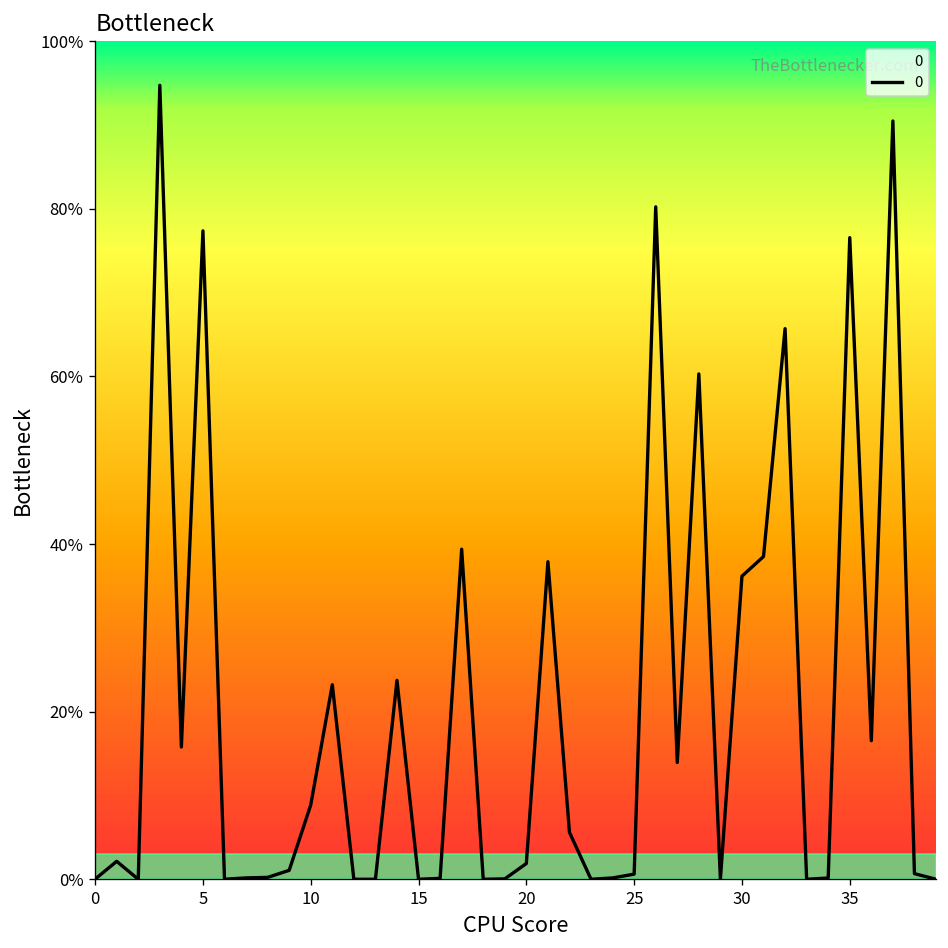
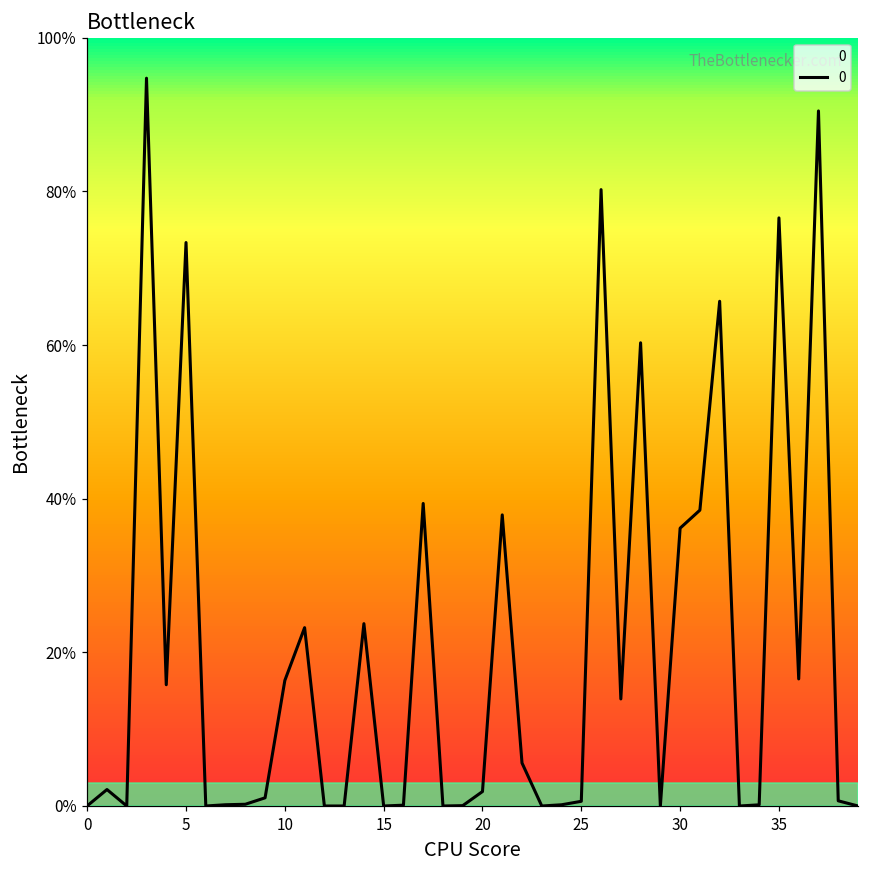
  {
-   "5": "77%",
-   "10": "9%",
+   "5": "73%",
+   "10": "16%",
    "30": "36%",
    "35": "77%"
  }
